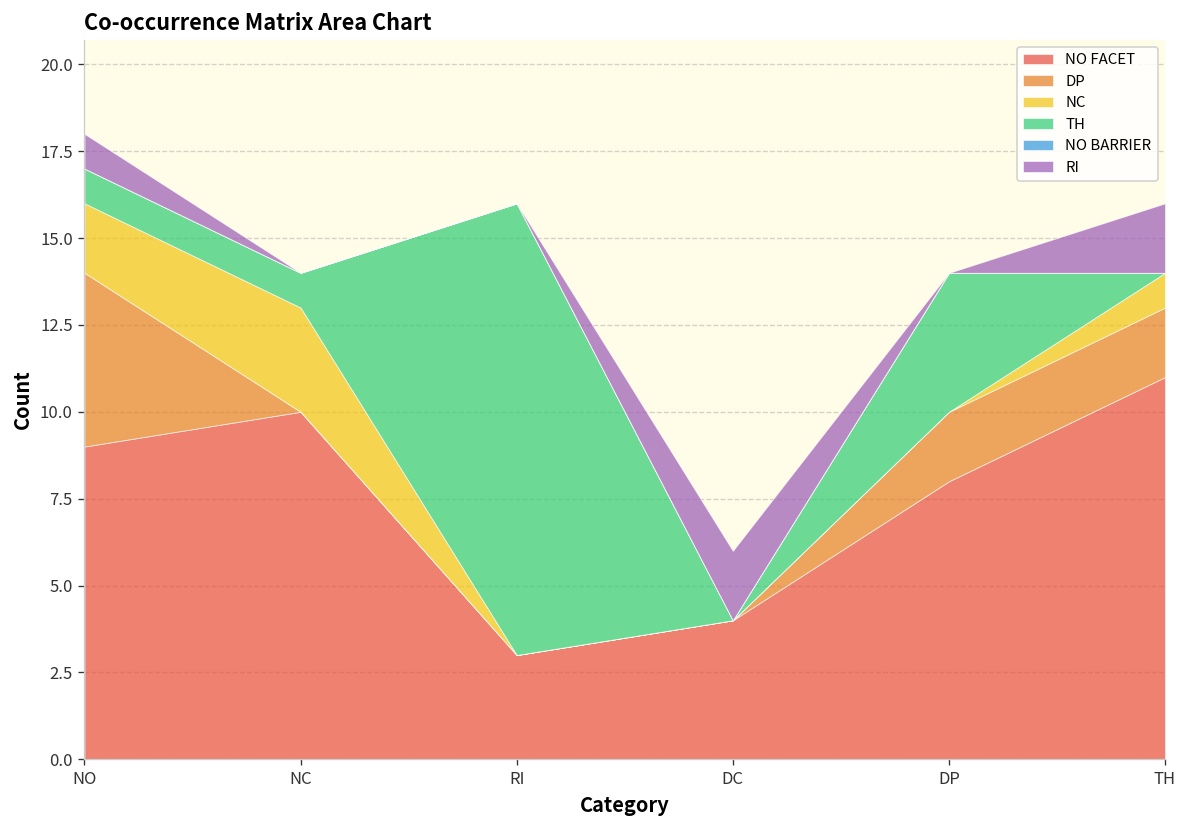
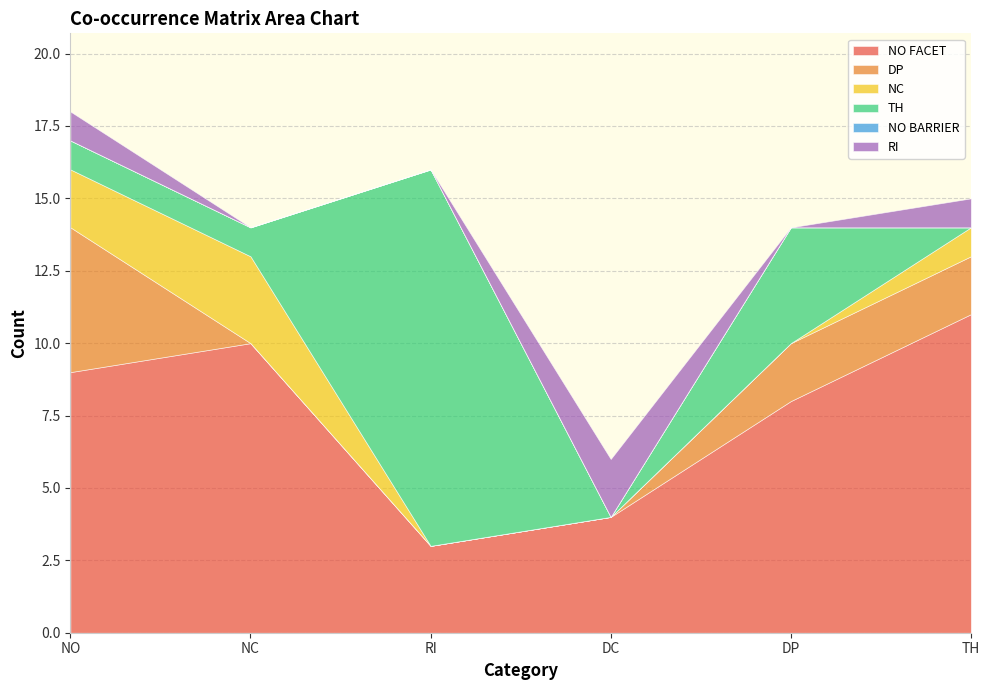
  {
    "NC": {
      "NO": 2,
      "NC": 3
    },
    "RI": {
      "NO": 1,
      "DC": 2,
-     "TH": 2
+     "TH": 1
    }
  }
